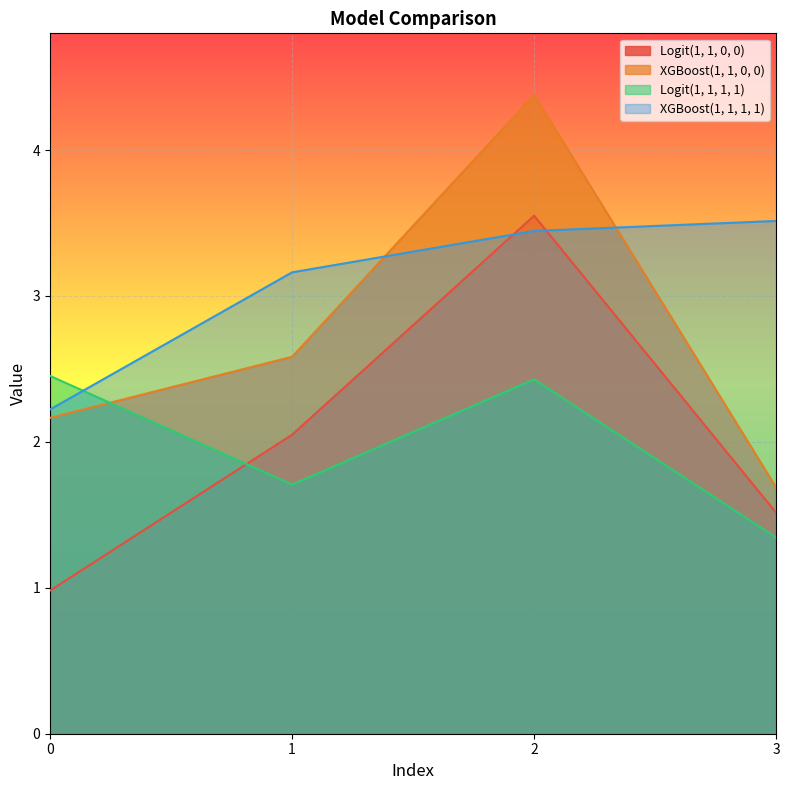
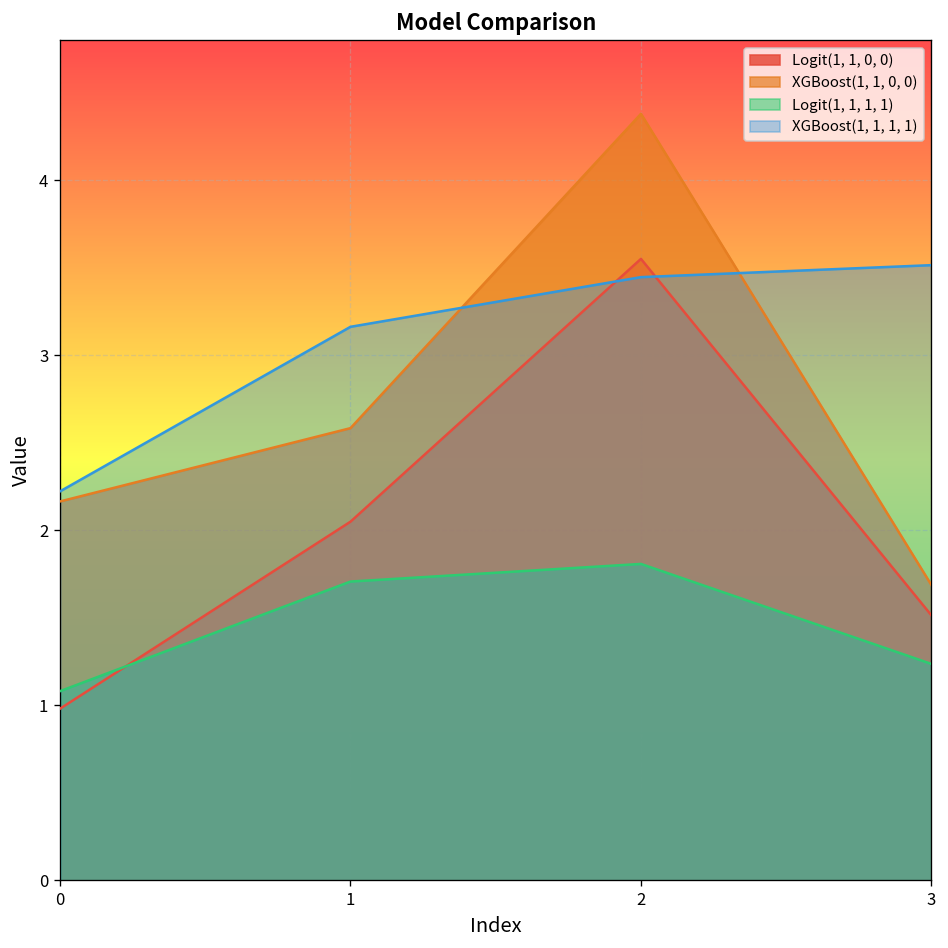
  {
    "Logit(1, 1, 1, 1)": {
-     "0": 2.45,
+     "0": 1.08,
      "1": 1.71,
-     "2": 2.43,
-     "3": 1.34
+     "2": 1.81,
+     "3": 1.24
    },
    "XGBoost(1, 1, 1, 1)": {
      "0": 2.22,
      "1": 3.16,
      "2": 3.45,
      "3": 3.51
    }
  }
